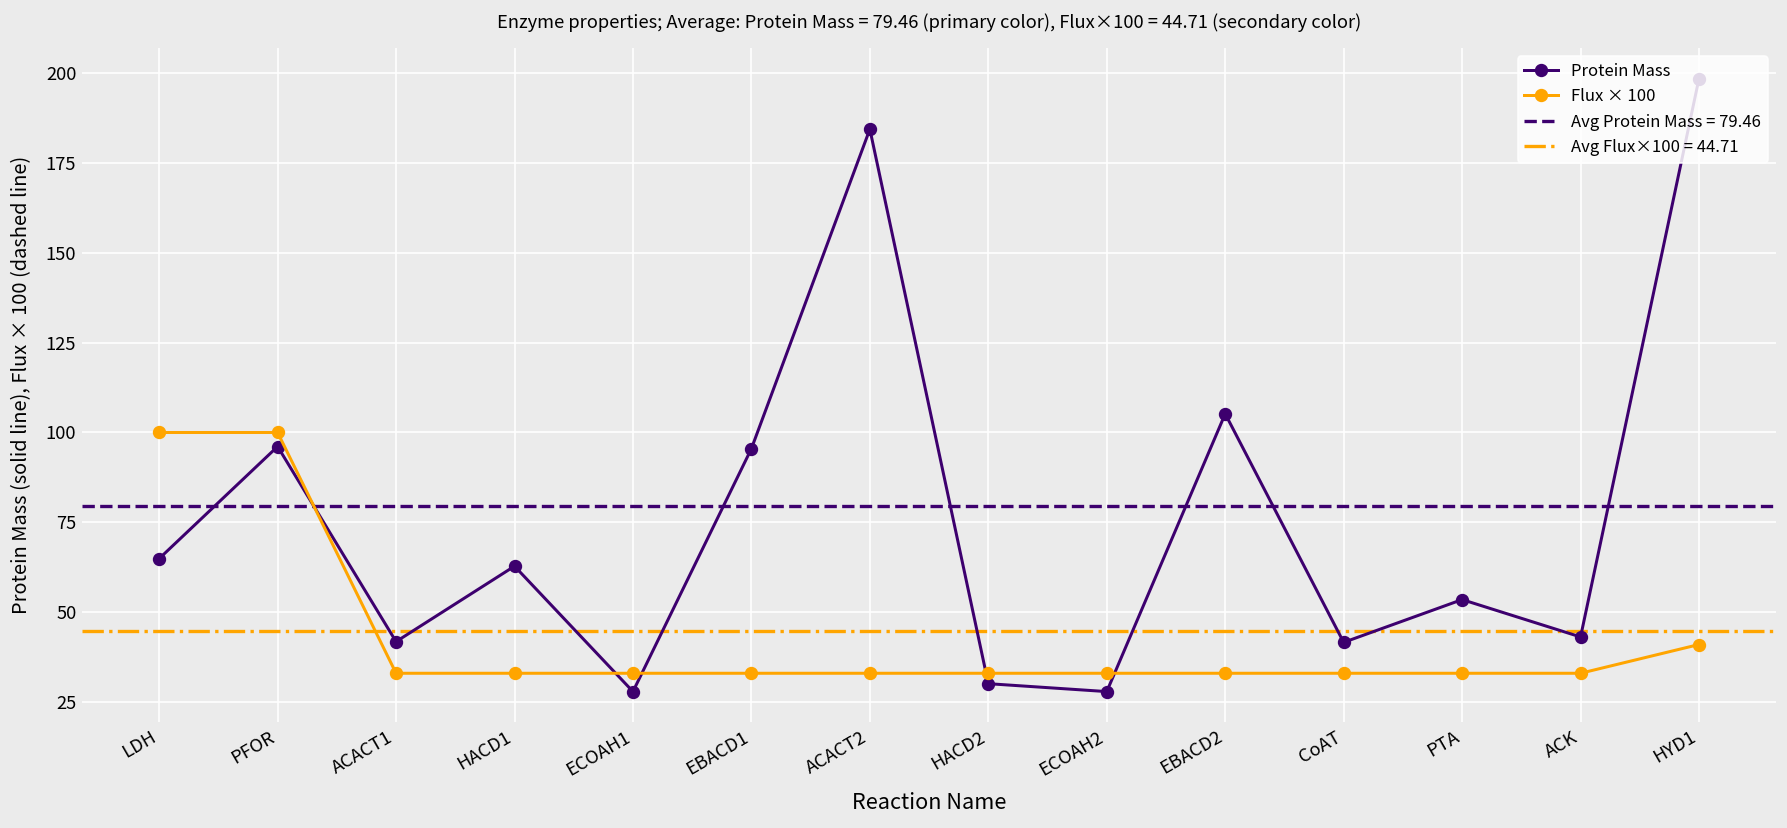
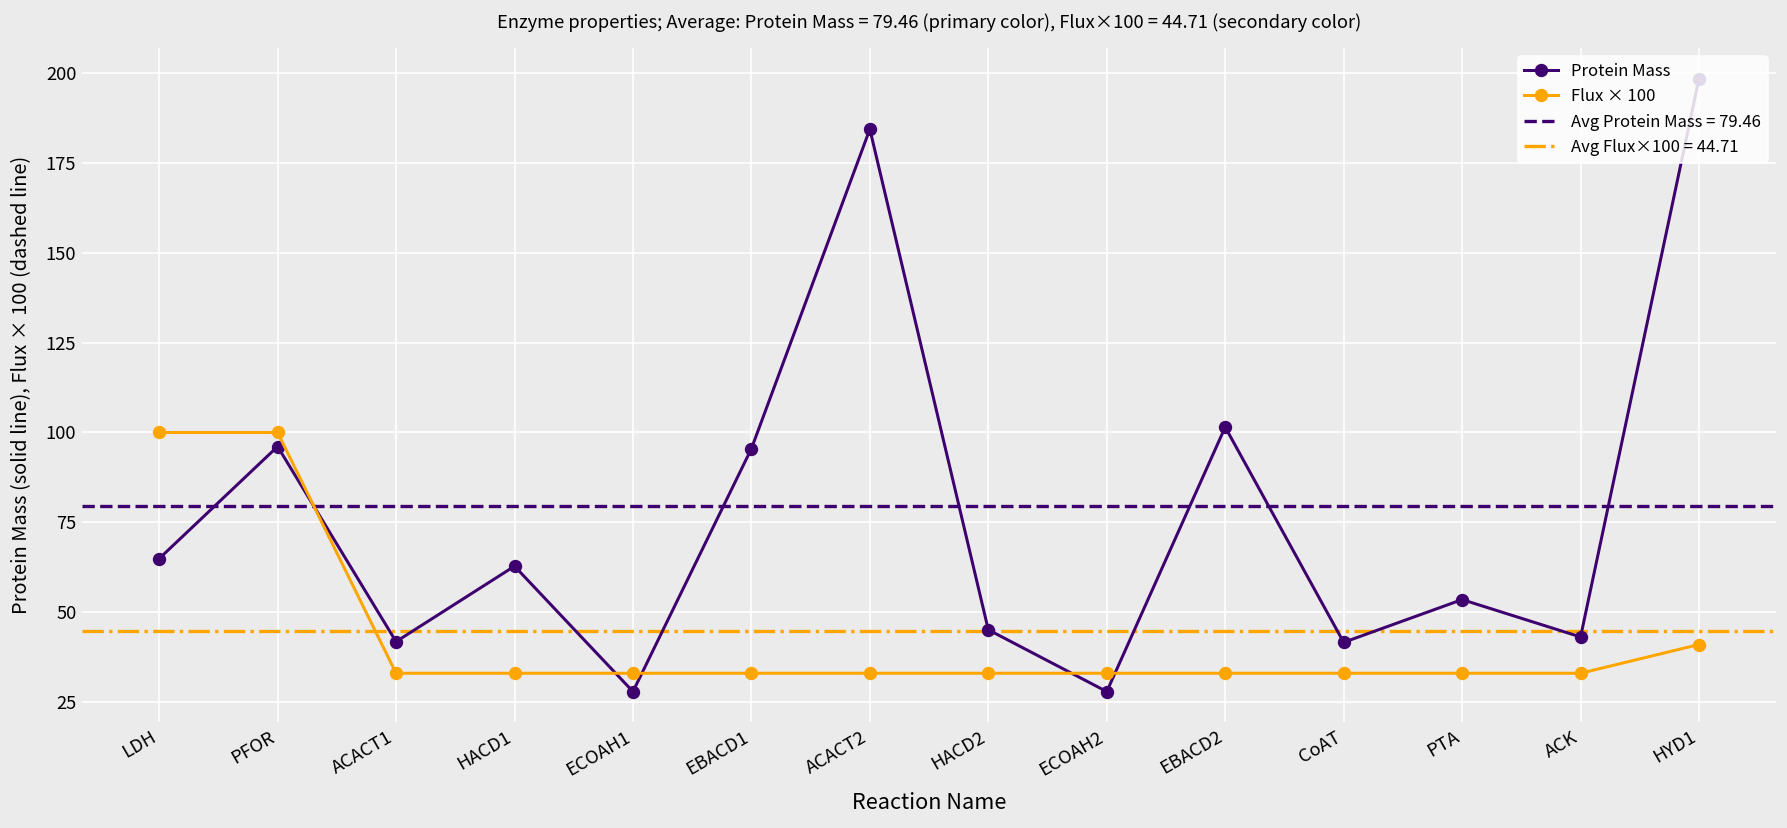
  {
    "Protein Mass": {
      "LDH": 65,
      "PFOR": 96,
      "ACACT1": 42,
      "HACD1": 63,
      "ECOAH1": 28,
      "EBACD1": 96,
      "ACACT2": 184,
-     "HACD2": 30,
+     "HACD2": 45,
      "ECOAH2": 28,
-     "EBACD2": 105,
+     "EBACD2": 102,
      "CoAT": 42,
      "PTA": 54,
      "ACK": 43
    },
    "Flux × 100": {
      "LDH": 100,
      "PFOR": 100,
      "ACACT1": 33,
      "HACD1": 33,
      "ECOAH1": 33,
      "EBACD1": 33,
      "ACACT2": 33,
      "HACD2": 33,
      "ECOAH2": 33,
      "EBACD2": 33,
      "CoAT": 33,
      "PTA": 33,
      "ACK": 33,
      "HYD1": 41
    }
  }
